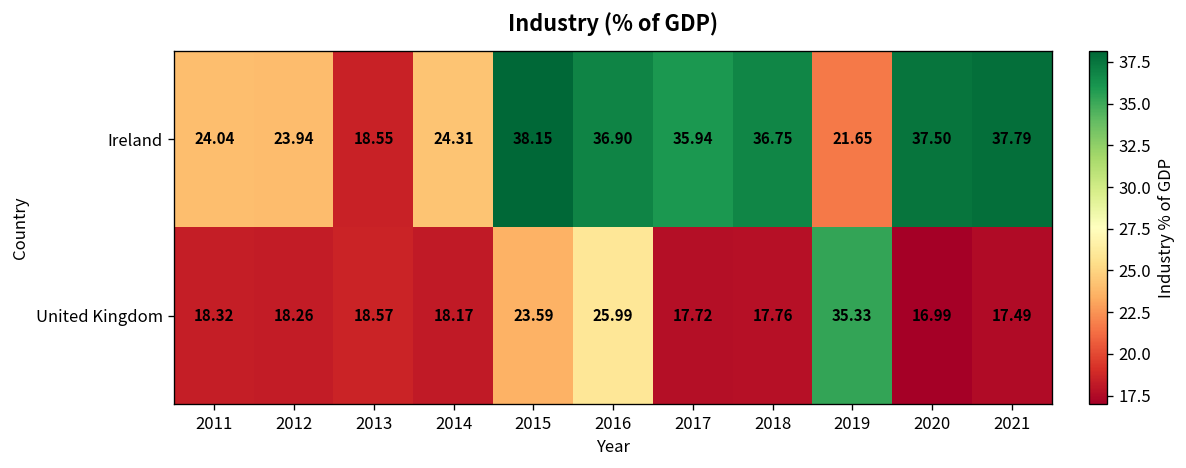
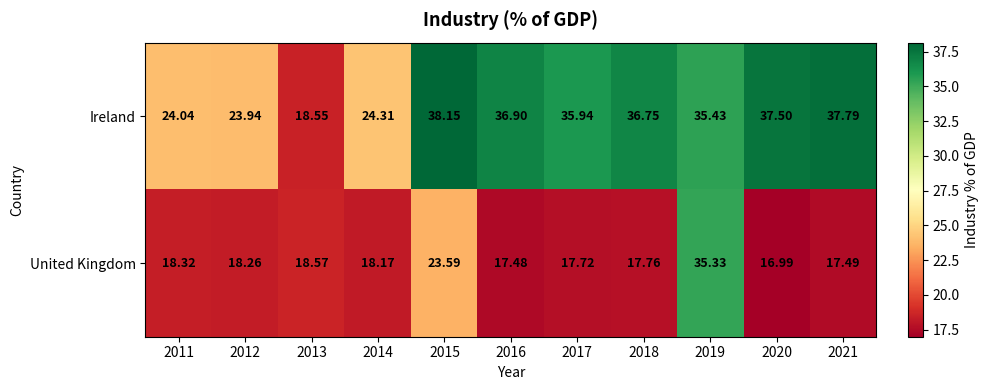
  {
    "Ireland": {
      "2011": 24.04,
      "2012": 23.94,
      "2013": 18.55,
      "2014": 24.31,
      "2015": 38.15,
      "2016": 36.90,
      "2017": 35.94,
      "2018": 36.75,
-     "2019": 21.65,
+     "2019": 35.43,
      "2020": 37.50,
      "2021": 37.79
    },
    "United Kingdom": {
      "2011": 18.32,
      "2012": 18.26,
      "2013": 18.57,
      "2014": 18.17,
      "2015": 23.59,
-     "2016": 25.99,
+     "2016": 17.48,
      "2017": 17.72,
      "2018": 17.76,
      "2019": 35.33,
      "2020": 16.99,
      "2021": 17.49
    }
  }
